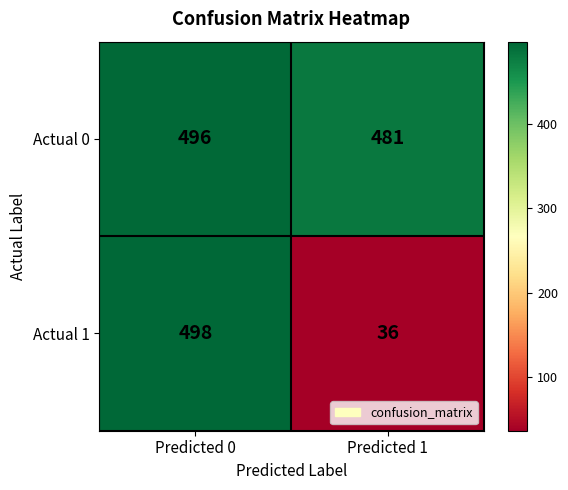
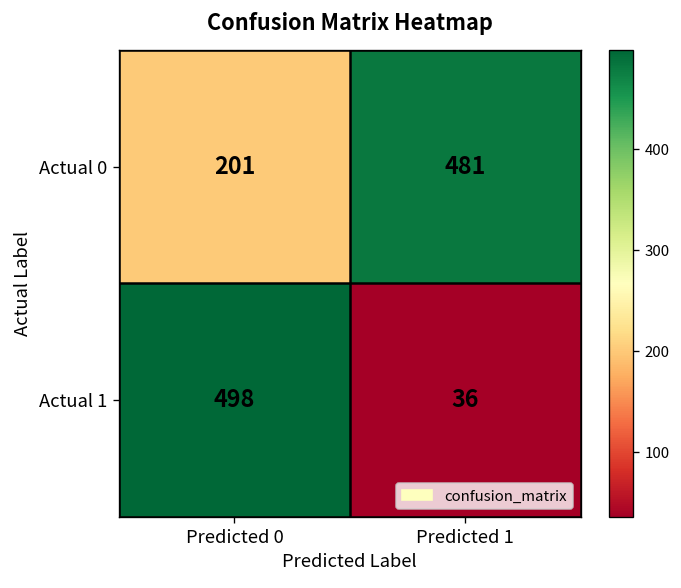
  {
    "Actual 0": {
-     "Predicted 0": 496,
+     "Predicted 0": 201,
      "Predicted 1": 481
    },
    "Actual 1": {
      "Predicted 0": 498,
      "Predicted 1": 36
    }
  }
